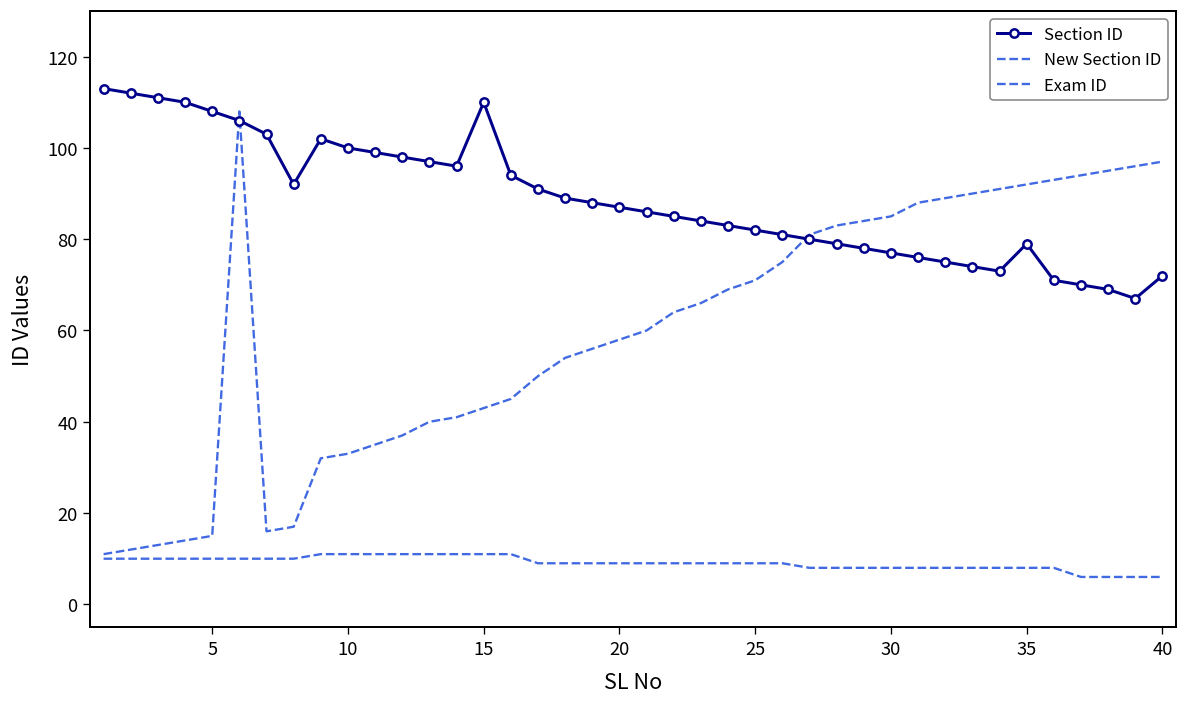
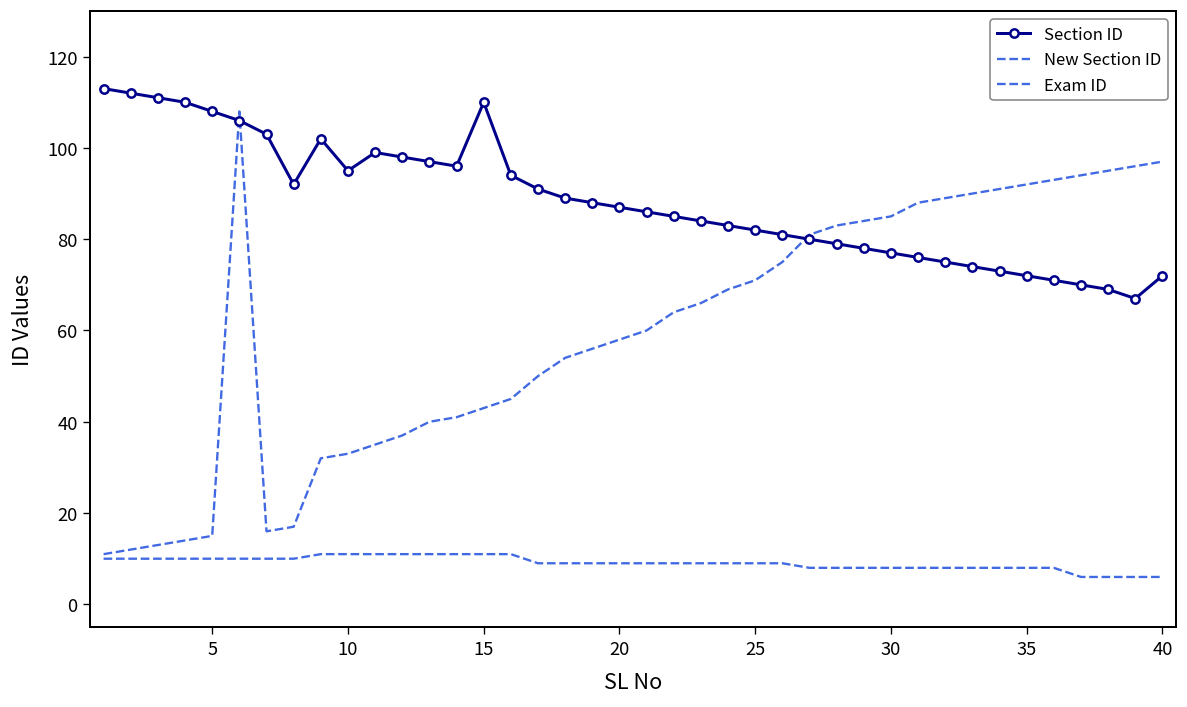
  {
    "Section ID": {
      "5": 108,
-     "10": 100,
+     "10": 95,
      "15": 110,
      "20": 87,
      "25": 82,
      "30": 77,
-     "35": 79,
+     "35": 72,
      "40": 72
    }
  }
